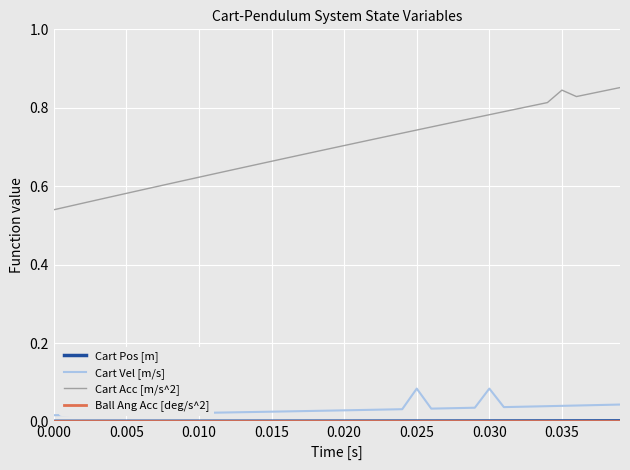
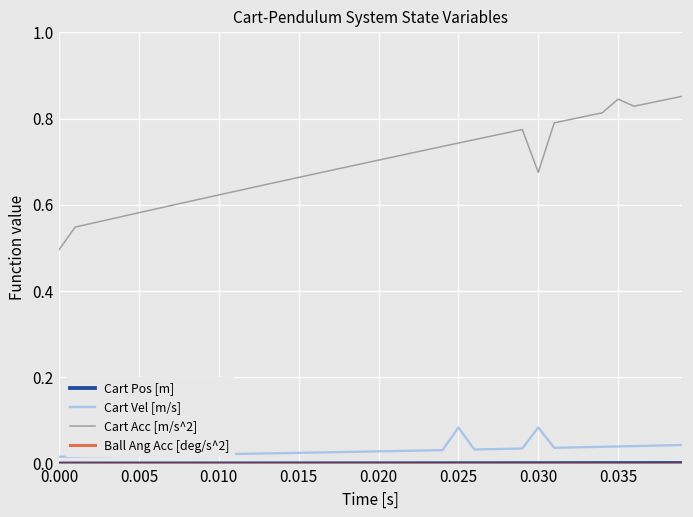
  {
    "Ball Ang Acc [deg/s^2]": {
      "0.000": 0.00,
      "0.005": 0.00,
      "0.010": 0.00,
      "0.015": 0.00,
      "0.020": 0.00,
      "0.025": 0.00,
      "0.030": 0.00,
      "0.035": 0.00
    },
    "Cart Vel [m/s]": {
      "0.000": 0.02,
      "0.015": 0.02,
      "0.020": 0.03,
      "0.025": 0.08,
      "0.030": 0.08,
      "0.035": 0.04
    },
    "Cart Acc [m/s^2]": {
-     "0.000": 0.54,
+     "0.000": 0.50,
      "0.005": 0.58,
      "0.010": 0.62,
      "0.015": 0.66,
      "0.020": 0.70,
      "0.025": 0.74,
-     "0.030": 0.78,
+     "0.030": 0.68,
      "0.035": 0.84
    }
  }
